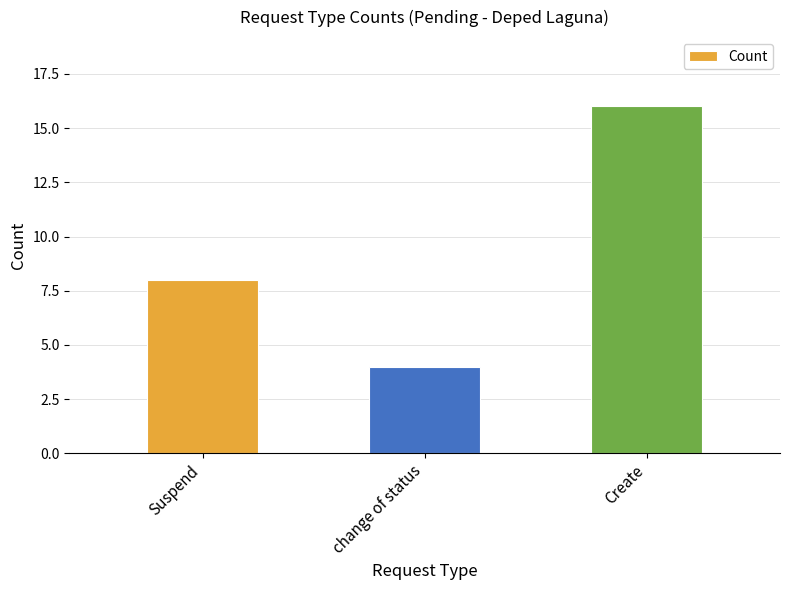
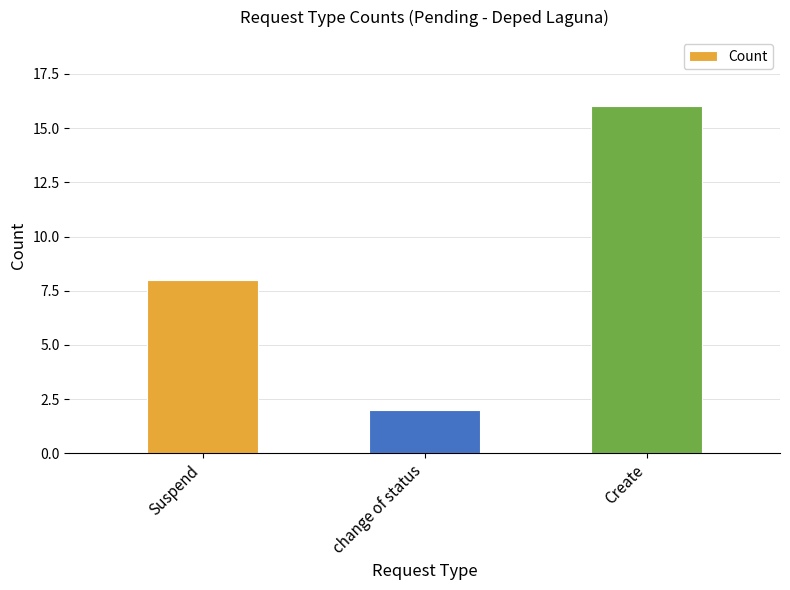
  {
    "Suspend": 8,
-   "change of status": 4,
+   "change of status": 2,
    "Create": 16
  }
